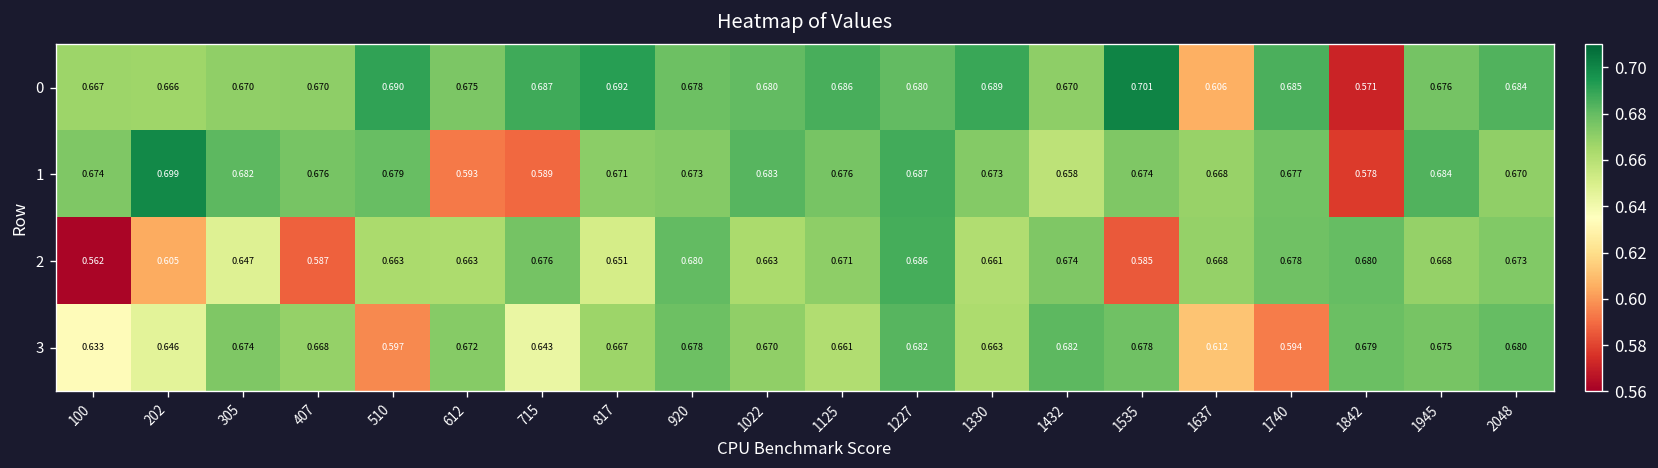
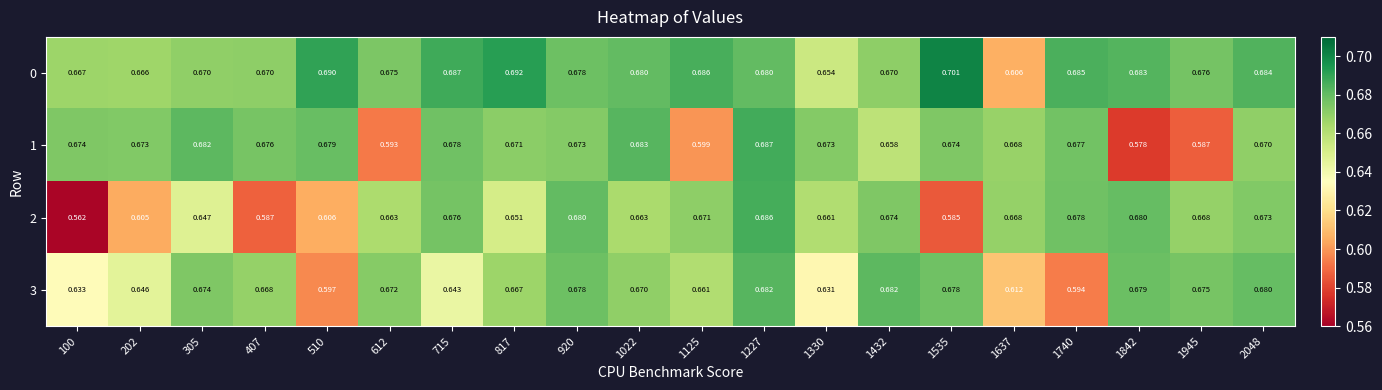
  {
    "0": {
      "100": 0.667,
      "202": 0.666,
      "305": 0.670,
      "407": 0.670,
      "510": 0.690,
      "612": 0.675,
      "715": 0.687,
      "817": 0.692,
      "920": 0.678,
      "1022": 0.680,
      "1125": 0.686,
      "1227": 0.680,
-     "1330": 0.689,
+     "1330": 0.654,
      "1432": 0.670,
      "1535": 0.701,
      "1637": 0.606,
      "1740": 0.685,
-     "1842": 0.571,
+     "1842": 0.683,
      "1945": 0.676,
      "2048": 0.684
    },
    "1": {
      "100": 0.674,
-     "202": 0.699,
+     "202": 0.673,
      "305": 0.682,
      "407": 0.676,
      "510": 0.679,
      "612": 0.593,
-     "715": 0.589,
+     "715": 0.678,
      "817": 0.671,
      "920": 0.673,
      "1022": 0.683,
-     "1125": 0.676,
+     "1125": 0.599,
      "1227": 0.687,
      "1330": 0.673,
      "1432": 0.658,
      "1535": 0.674,
      "1637": 0.668,
      "1740": 0.677,
      "1842": 0.578,
-     "1945": 0.684,
+     "1945": 0.587,
      "2048": 0.670
    },
    "2": {
      "100": 0.562,
      "202": 0.605,
      "305": 0.647,
      "407": 0.587,
-     "510": 0.663,
+     "510": 0.606,
      "612": 0.663,
      "715": 0.676,
      "817": 0.651,
      "920": 0.680,
      "1022": 0.663,
      "1125": 0.671,
      "1227": 0.686,
      "1330": 0.661,
      "1432": 0.674,
      "1535": 0.585,
      "1637": 0.668,
      "1740": 0.678,
      "1842": 0.680,
      "1945": 0.668,
      "2048": 0.673
    },
    "3": {
      "100": 0.633,
      "202": 0.646,
      "305": 0.674,
      "407": 0.668,
      "510": 0.597,
      "612": 0.672,
      "715": 0.643,
      "817": 0.667,
      "920": 0.678,
      "1022": 0.670,
      "1125": 0.661,
      "1227": 0.682,
-     "1330": 0.663,
+     "1330": 0.631,
      "1432": 0.682,
      "1535": 0.678,
      "1637": 0.612,
      "1740": 0.594,
      "1842": 0.679,
      "1945": 0.675,
      "2048": 0.680
    }
  }
